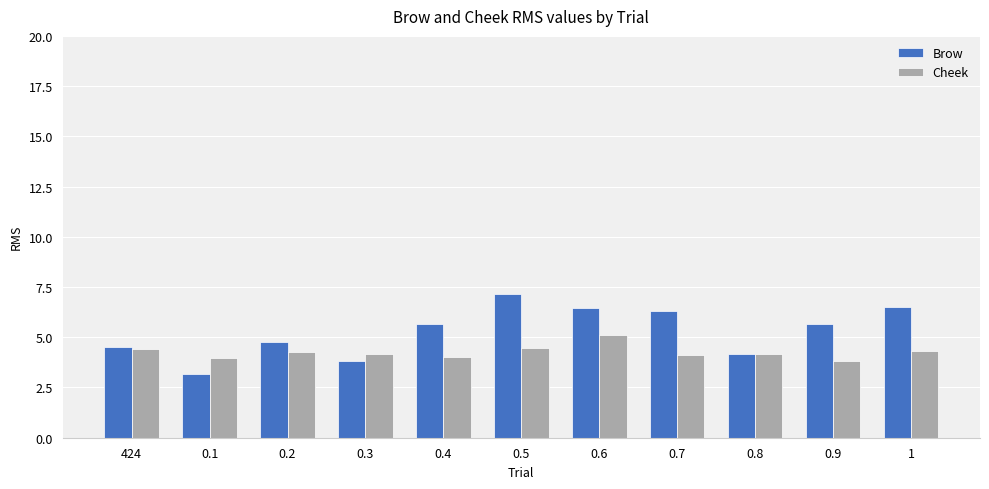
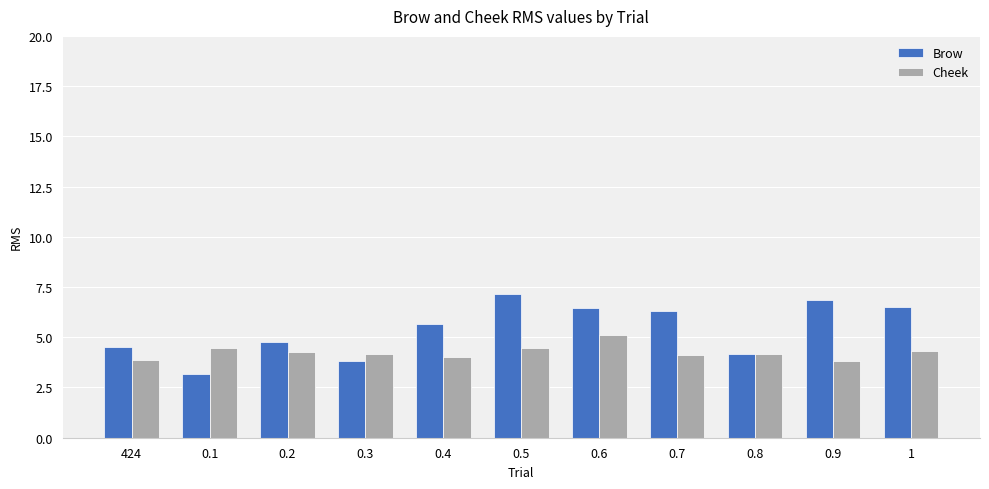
  {
    "Brow": {
      "424": 4.5,
      "0.1": 3.2,
      "0.2": 4.8,
      "0.3": 3.8,
      "0.4": 5.7,
      "0.5": 7.2,
      "0.6": 6.4,
      "0.7": 6.3,
      "0.8": 4.2,
-     "0.9": 5.7,
+     "0.9": 6.8,
      "1": 6.5
    },
    "Cheek": {
-     "424": 4.4,
-     "0.1": 4.0,
+     "424": 3.9,
+     "0.1": 4.5,
      "0.2": 4.3,
      "0.3": 4.2,
      "0.4": 4.0,
      "0.5": 4.5,
      "0.6": 5.1,
      "0.7": 4.1,
      "0.8": 4.2,
      "0.9": 3.8,
      "1": 4.3
    }
  }
